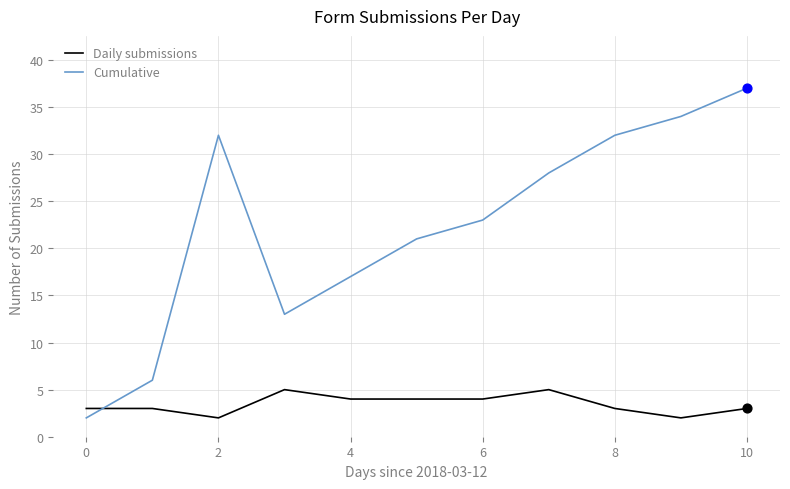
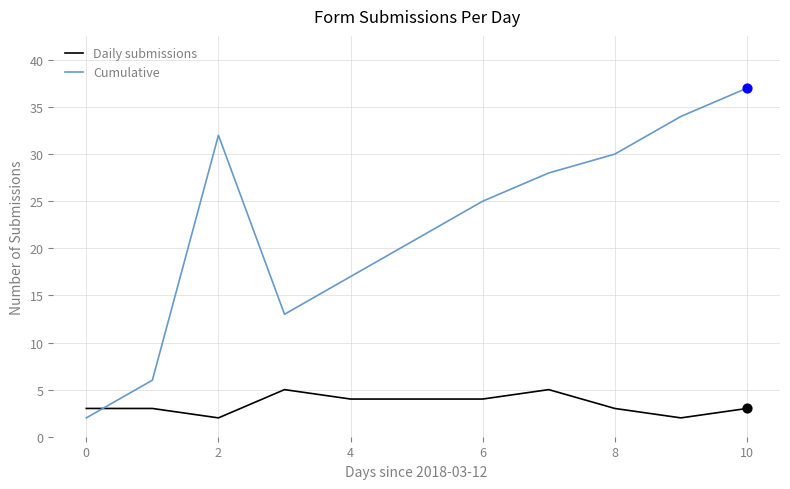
  {
    "Cumulative": {
      "0": 2,
      "2": 32,
      "4": 17,
-     "6": 23,
-     "8": 32
+     "6": 25,
+     "8": 30
    }
  }
